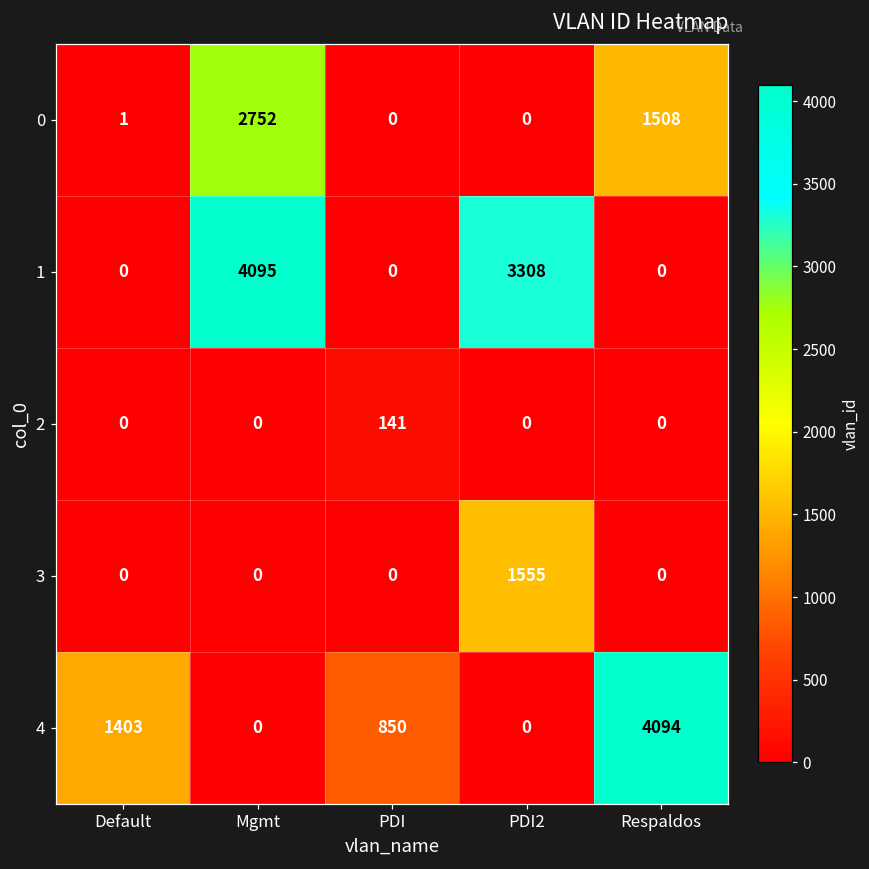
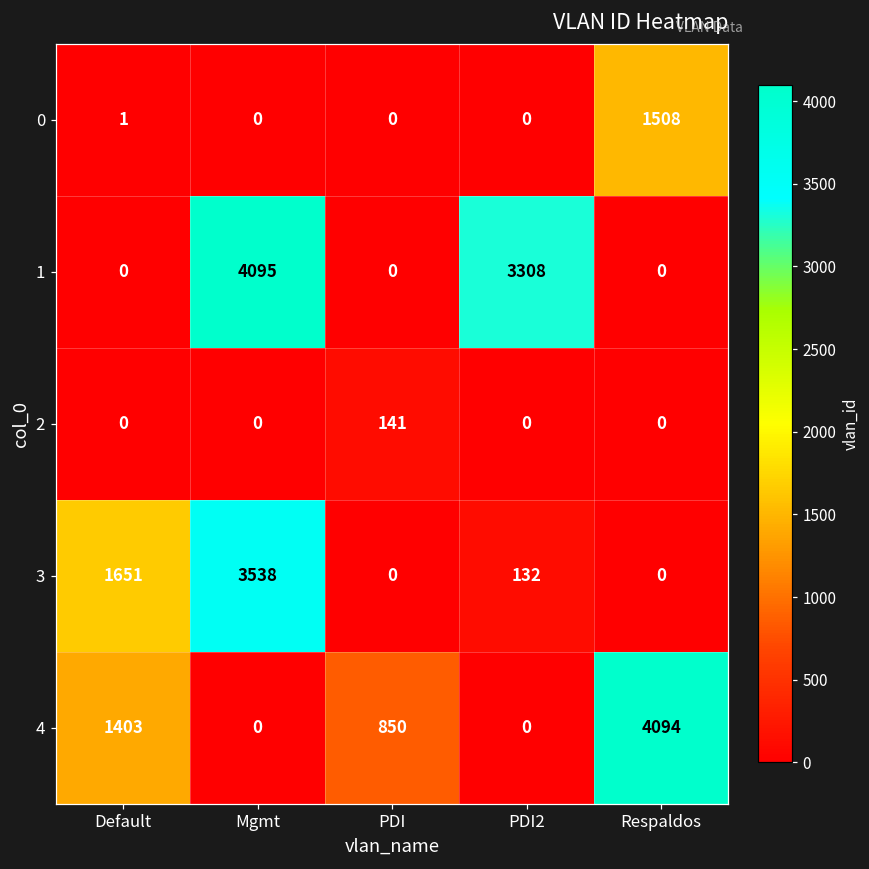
  {
    "0": {
      "Default": 1,
-     "Mgmt": 2752,
+     "Mgmt": 0,
      "PDI": 0,
      "PDI2": 0,
      "Respaldos": 1508
    },
    "1": {
      "Default": 0,
      "Mgmt": 4095,
      "PDI": 0,
      "PDI2": 3308,
      "Respaldos": 0
    },
    "2": {
      "Default": 0,
      "Mgmt": 0,
      "PDI": 141,
      "PDI2": 0,
      "Respaldos": 0
    },
    "3": {
-     "Default": 0,
-     "Mgmt": 0,
+     "Default": 1651,
+     "Mgmt": 3538,
      "PDI": 0,
-     "PDI2": 1555,
+     "PDI2": 132,
      "Respaldos": 0
    },
    "4": {
      "Default": 1403,
      "Mgmt": 0,
      "PDI": 850,
      "PDI2": 0,
      "Respaldos": 4094
    }
  }
